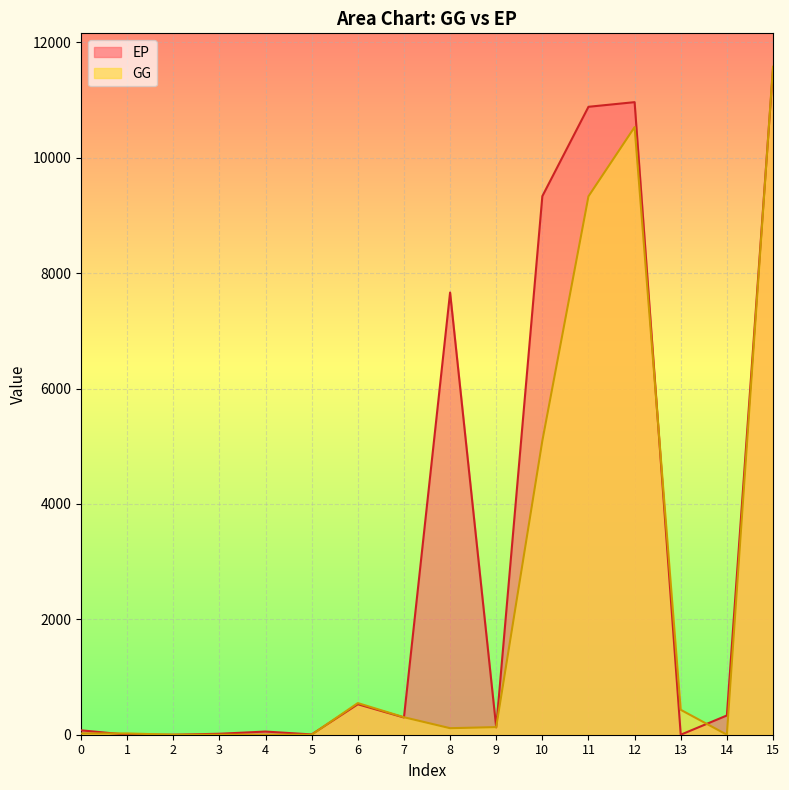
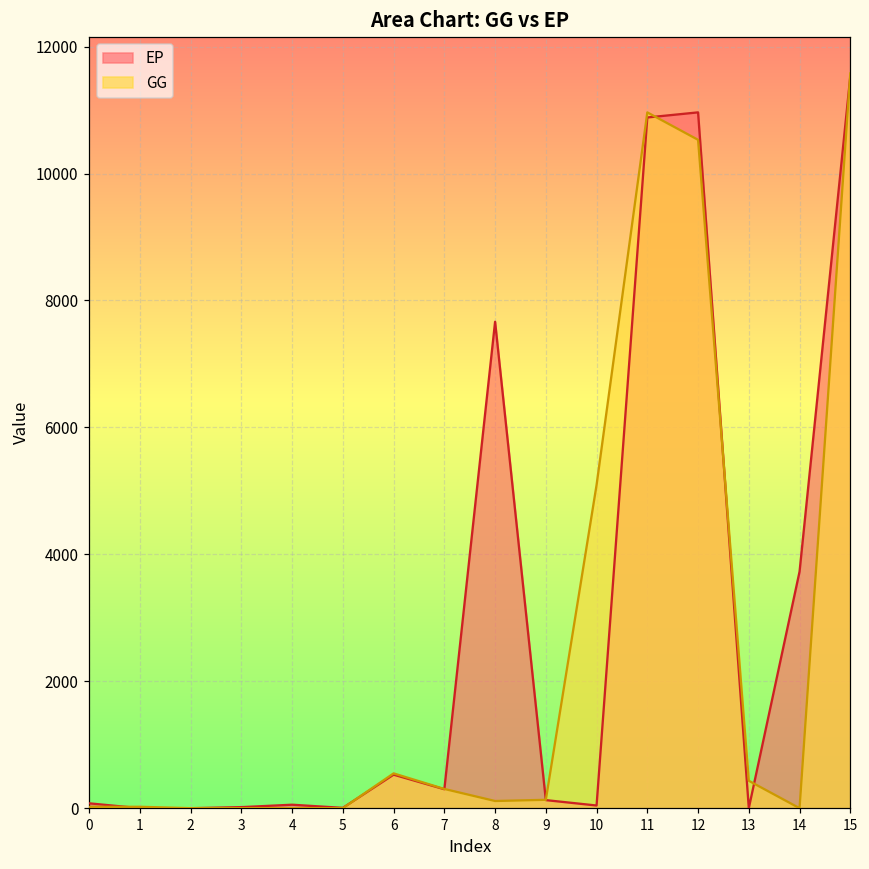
  {
    "EP": {
      "0": 100,
      "4": 100,
      "8": 7700,
-     "10": 9300,
+     "10": 0,
      "11": 10900,
      "12": 11000,
      "13": 0,
-     "14": 300,
+     "14": 3700,
      "15": 11500
    },
    "GG": {
      "0": 0,
      "4": 0,
      "8": 100,
      "10": 5100,
-     "11": 9300,
+     "11": 11000,
      "12": 10500,
      "13": 400,
      "14": 0,
      "15": 11600
    }
  }
